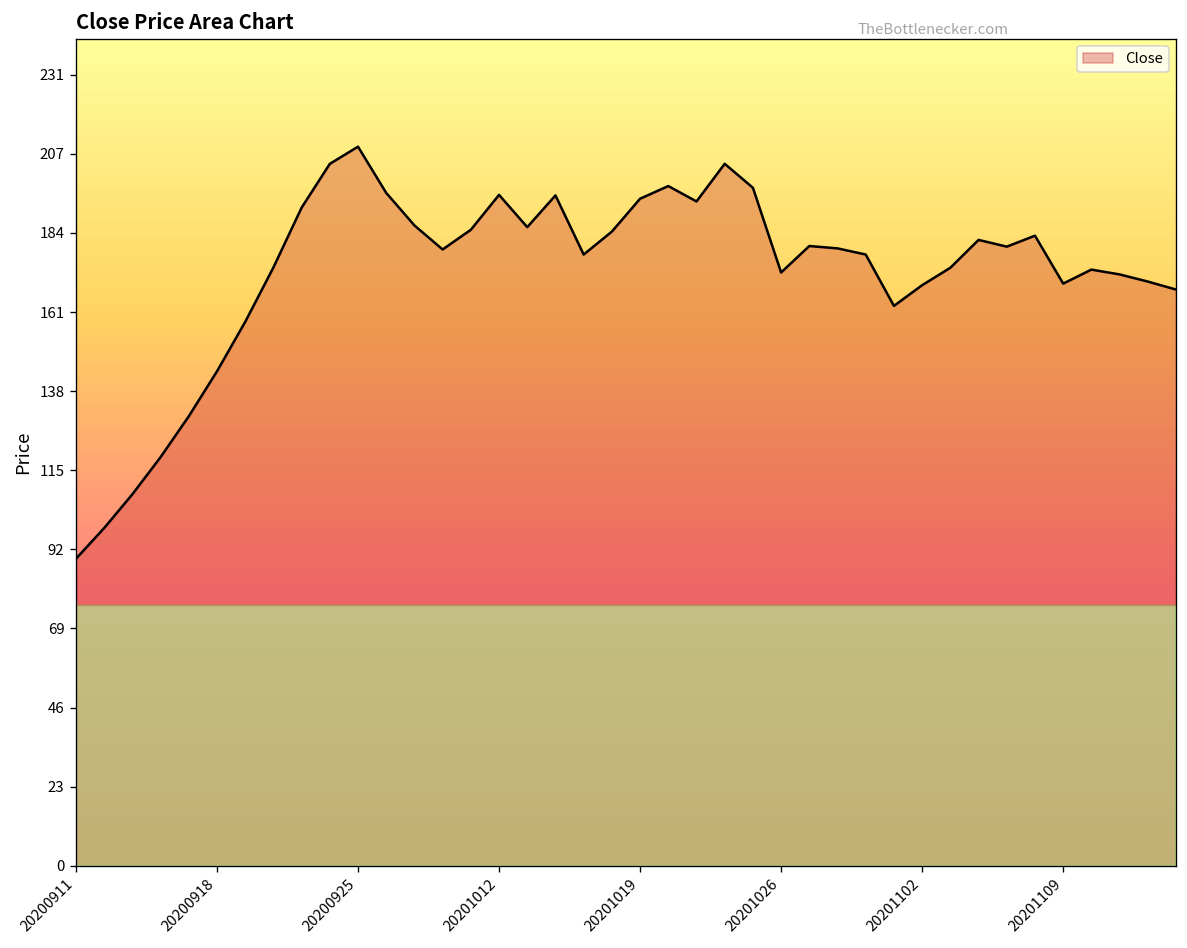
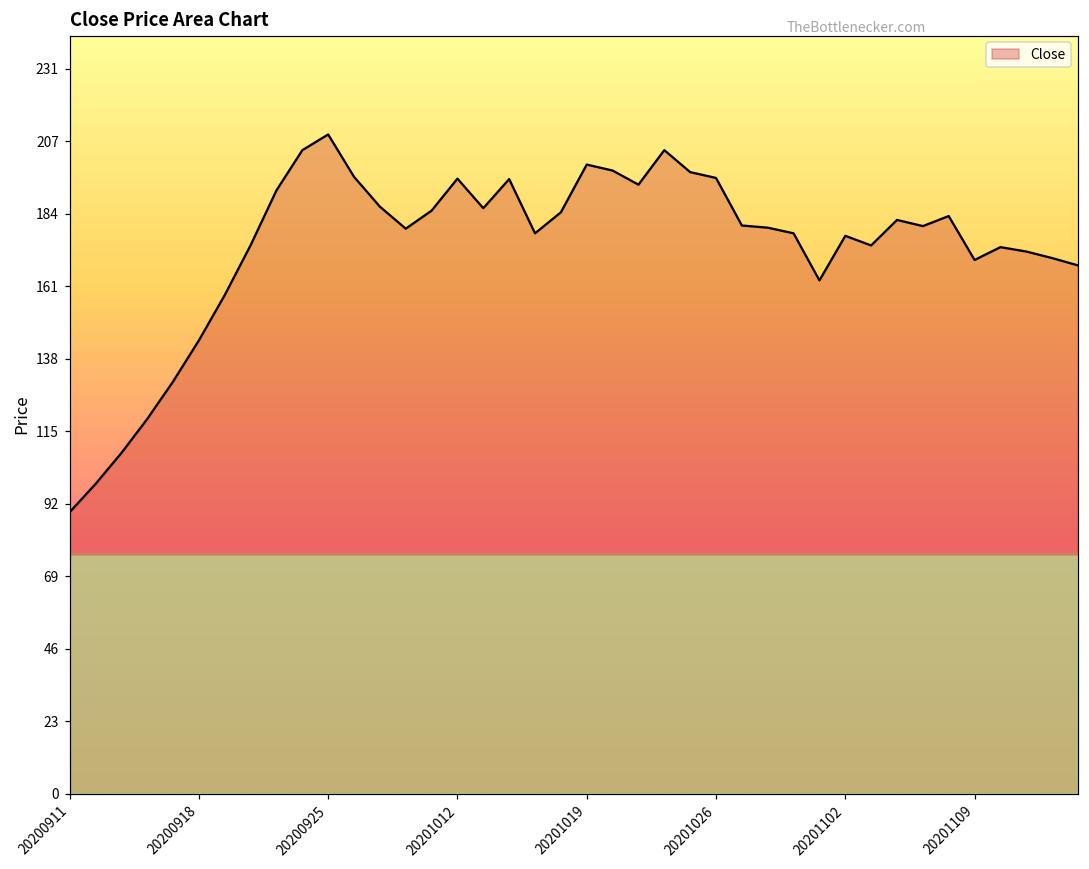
  {
    "20200911": 90,
    "20200918": 144,
    "20200925": 210,
    "20201012": 196,
-   "20201019": 195,
-   "20201026": 173,
-   "20201102": 170,
+   "20201019": 200,
+   "20201026": 196,
+   "20201102": 178,
    "20201109": 170
  }
